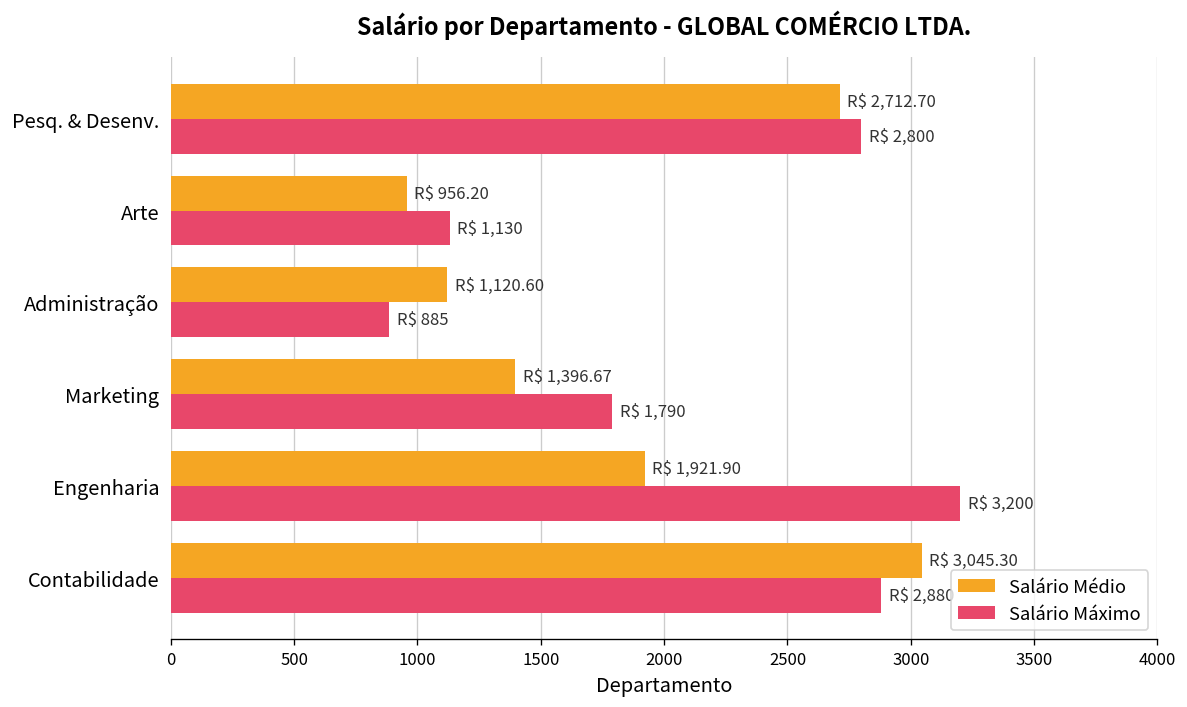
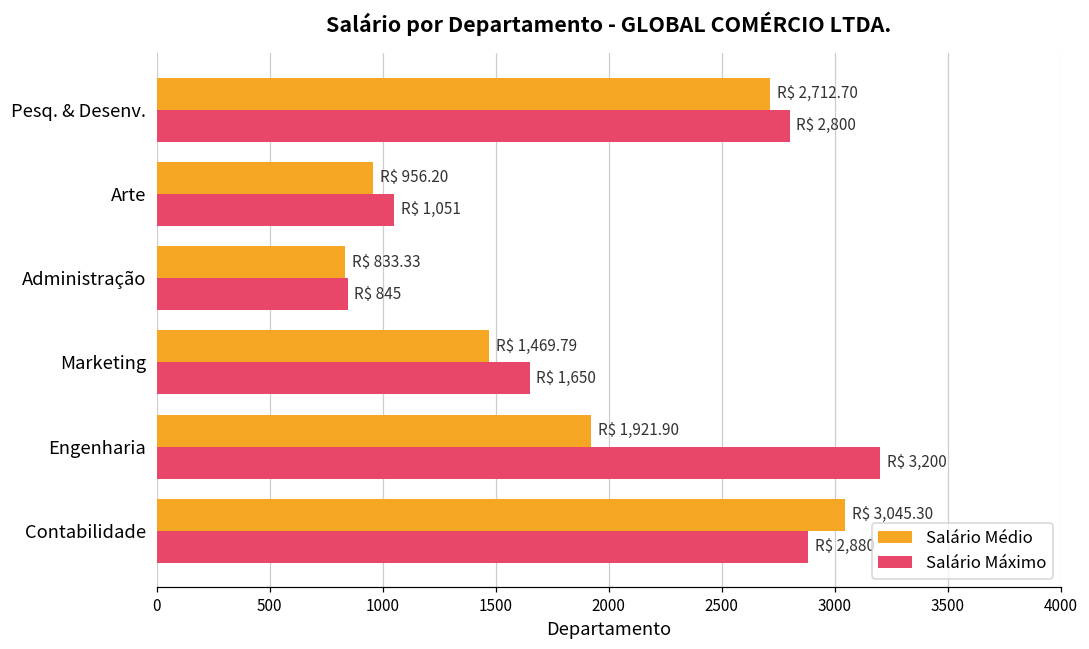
  {
    "Salário Médio": {
      "Pesq. & Desenv.": "2,712.70",
      "Arte": "956.20",
-     "Administração": "1,120.60",
-     "Marketing": "1,396.67",
+     "Administração": "833.33",
+     "Marketing": "1,469.79",
      "Engenharia": "1,921.90"
    },
    "Salário Máximo": {
      "Pesq. & Desenv.": "2,800",
-     "Arte": "1,130",
-     "Administração": "885",
-     "Marketing": "1,790",
+     "Arte": "1,051",
+     "Administração": "845",
+     "Marketing": "1,650",
      "Engenharia": "3,200"
    }
  }
